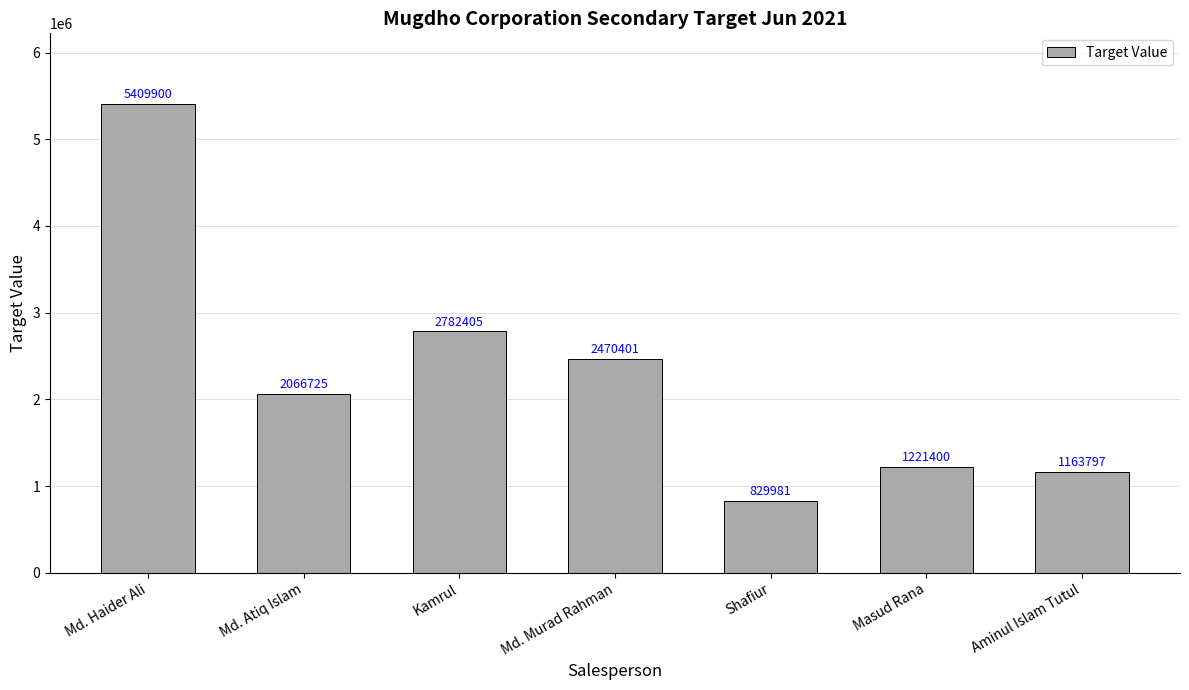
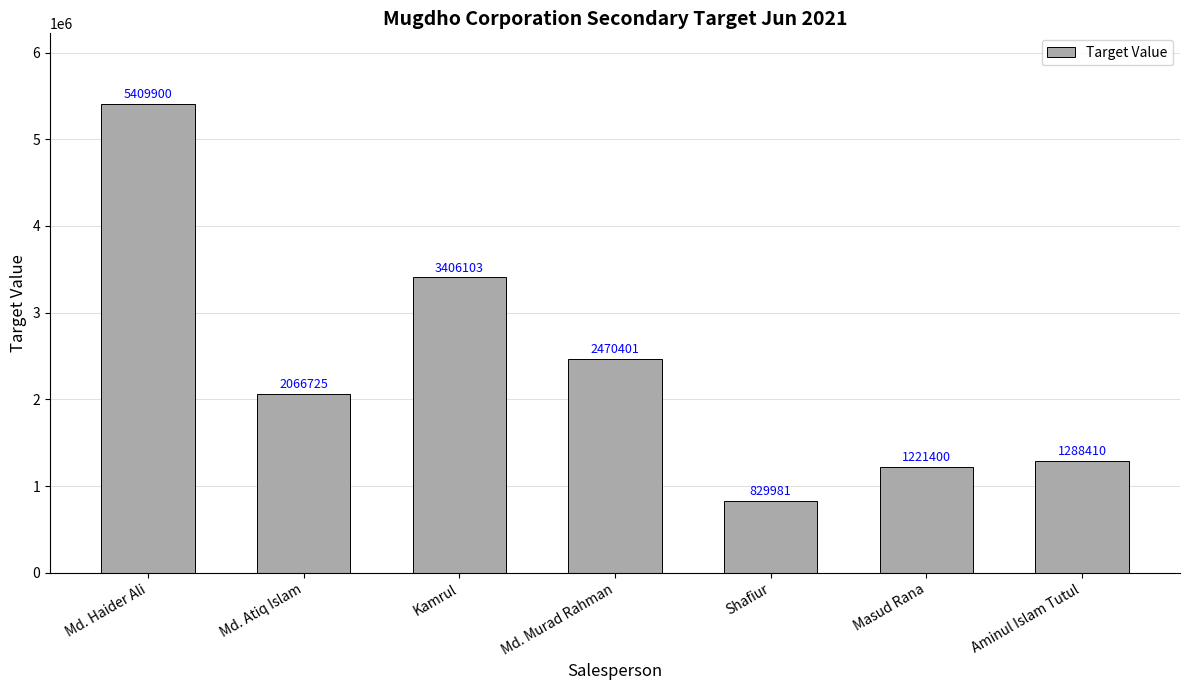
  {
    "Md. Haider Ali": 5409900,
    "Md. Atiq Islam": 2066725,
-   "Kamrul": 2782405,
+   "Kamrul": 3406103,
    "Md. Murad Rahman": 2470401,
    "Shafiur": 829981,
    "Masud Rana": 1221400,
-   "Aminul Islam Tutul": 1163797
+   "Aminul Islam Tutul": 1288410
  }
